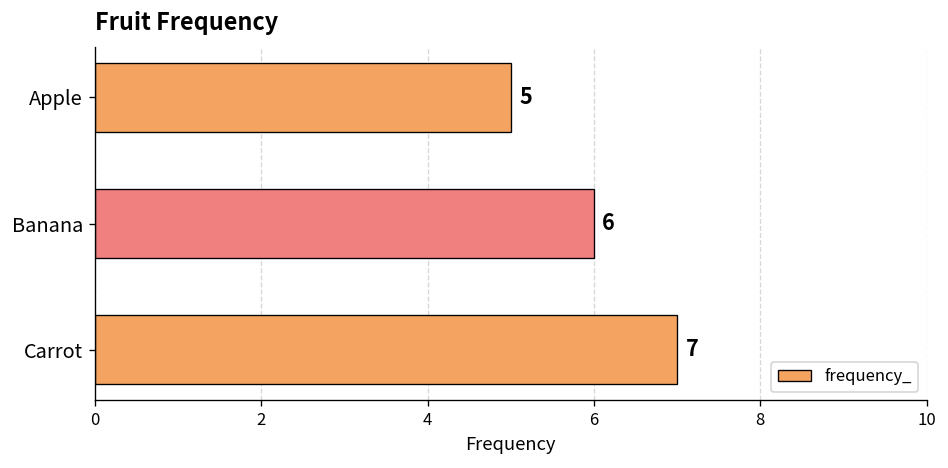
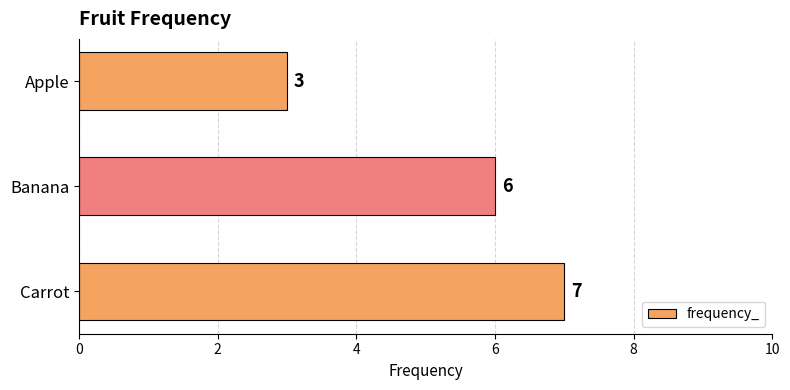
  {
-   "Apple": 5,
+   "Apple": 3,
    "Banana": 6,
    "Carrot": 7
  }
